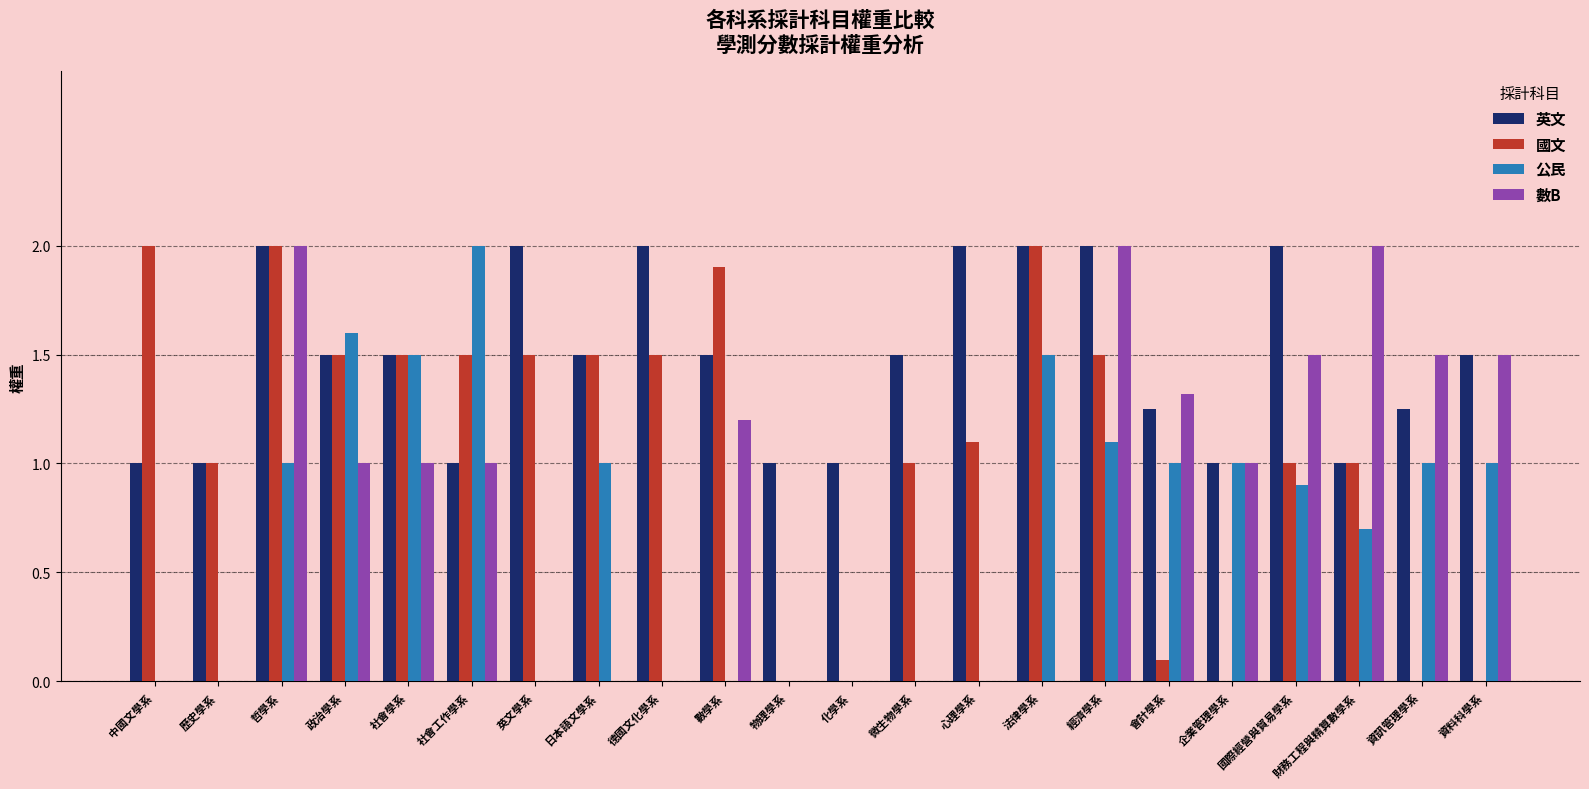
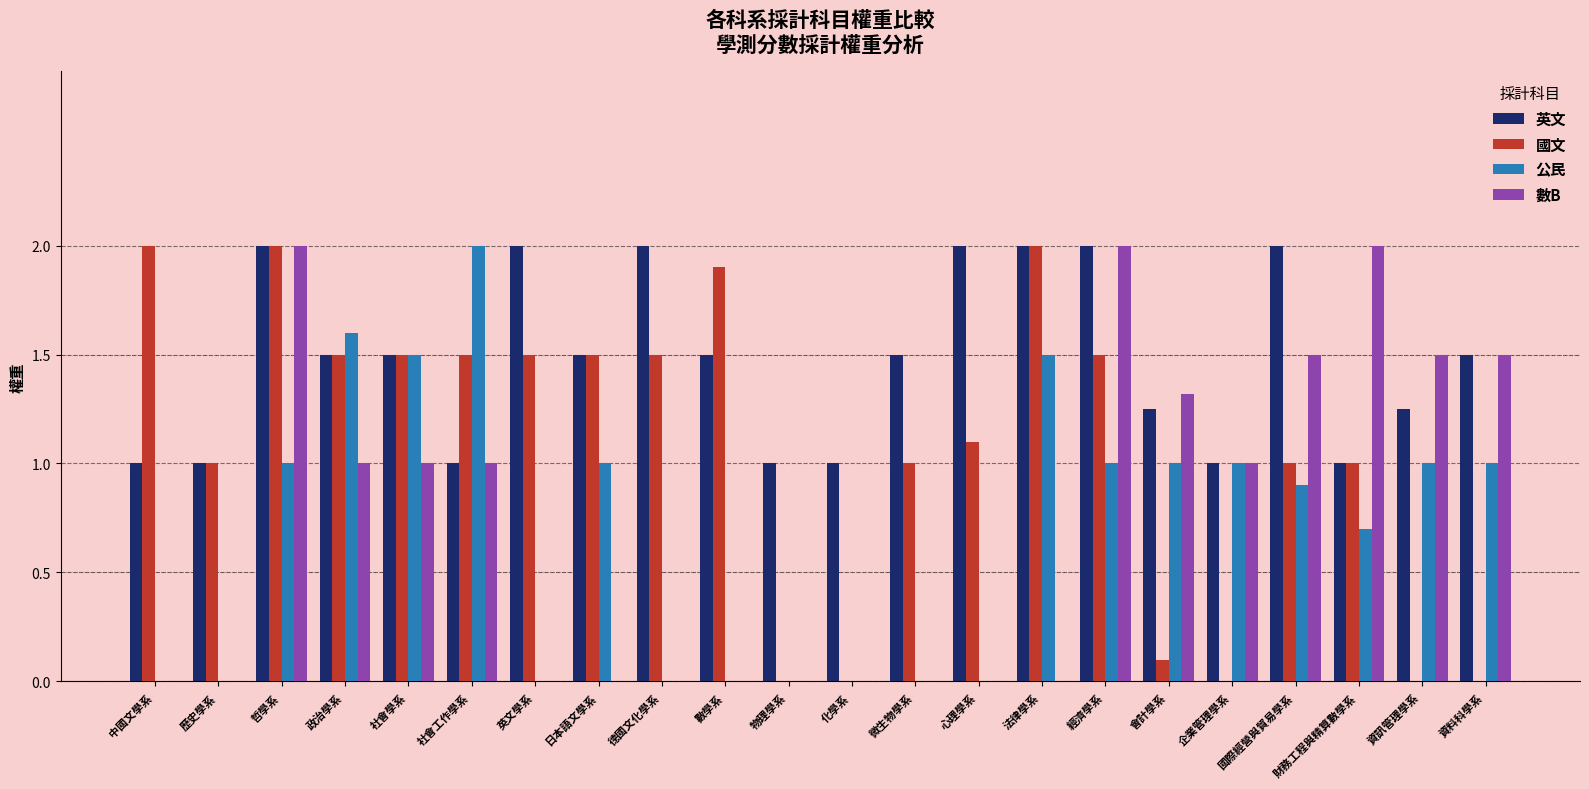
  {
    "英文": {
      "中國文學系": 1.0,
      "歷史學系": 1.0,
      "哲學系": 2.0,
      "政治學系": 1.5,
      "社會學系": 1.5,
      "社會工作學系": 1.0,
      "英文學系": 2.0,
      "日本語文學系": 1.5,
      "德國文化學系": 2.0,
      "數學系": 1.5,
      "物理學系": 1.0,
      "化學系": 1.0,
      "微生物學系": 1.5,
      "心理學系": 2.0,
      "法律學系": 2.0,
      "經濟學系": 2.0,
      "會計學系": 1.25,
      "企業管理學系": 1.0,
      "國際經營與貿易學系": 2.0,
      "財務工程與精算數學系": 1.0,
      "資訊管理學系": 1.25,
      "資料科學系": 1.5
    },
    "國文": {
      "中國文學系": 2.0,
      "歷史學系": 1.0,
      "哲學系": 2.0,
      "政治學系": 1.5,
      "社會學系": 1.5,
      "社會工作學系": 1.5,
      "英文學系": 1.5,
      "日本語文學系": 1.5,
      "德國文化學系": 1.5,
      "數學系": 1.9,
      "物理學系": 0.0,
      "化學系": 0.0,
      "微生物學系": 1.0,
      "心理學系": 1.1,
      "法律學系": 2.0,
      "經濟學系": 1.5,
      "會計學系": 0.1,
      "企業管理學系": 0.0,
      "國際經營與貿易學系": 1.0,
      "財務工程與精算數學系": 1.0,
      "資訊管理學系": 0.0,
      "資料科學系": 0.0
    },
    "公民": {
      "中國文學系": 0.0,
      "歷史學系": 0.0,
      "哲學系": 1.0,
      "政治學系": 1.6,
      "社會學系": 1.5,
      "社會工作學系": 2.0,
      "英文學系": 0.0,
      "日本語文學系": 1.0,
      "德國文化學系": 0.0,
      "數學系": 0.0,
      "物理學系": 0.0,
      "化學系": 0.0,
      "微生物學系": 0.0,
      "心理學系": 0.0,
      "法律學系": 1.5,
-     "經濟學系": 1.1,
+     "經濟學系": 1.0,
      "會計學系": 1.0,
      "企業管理學系": 1.0,
      "國際經營與貿易學系": 0.9,
      "財務工程與精算數學系": 0.7,
      "資訊管理學系": 1.0,
      "資料科學系": 1.0
    },
    "數B": {
      "中國文學系": 0.0,
      "歷史學系": 0.0,
      "哲學系": 2.0,
      "政治學系": 1.0,
      "社會學系": 1.0,
      "社會工作學系": 1.0,
      "英文學系": 0.0,
      "日本語文學系": 0.0,
      "德國文化學系": 0.0,
-     "數學系": 1.2,
+     "數學系": 0.0,
      "物理學系": 0.0,
      "化學系": 0.0,
      "微生物學系": 0.0,
      "心理學系": 0.0,
      "法律學系": 0.0,
      "經濟學系": 2.0,
      "會計學系": 1.32,
      "企業管理學系": 1.0,
      "國際經營與貿易學系": 1.5,
      "財務工程與精算數學系": 2.0,
      "資訊管理學系": 1.5,
      "資料科學系": 1.5
    }
  }
